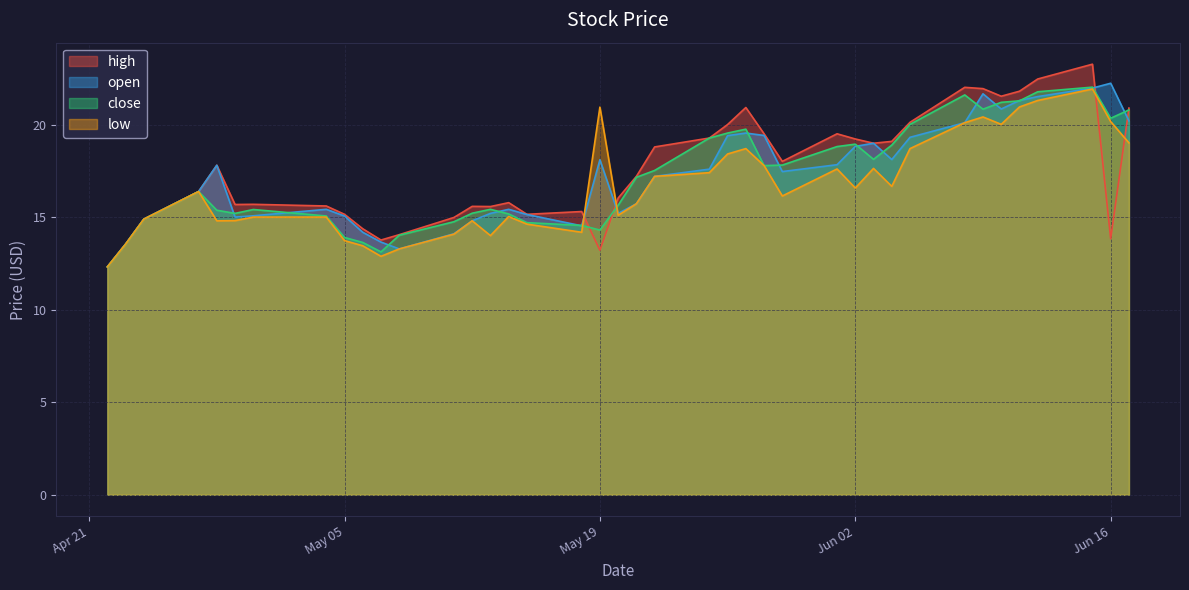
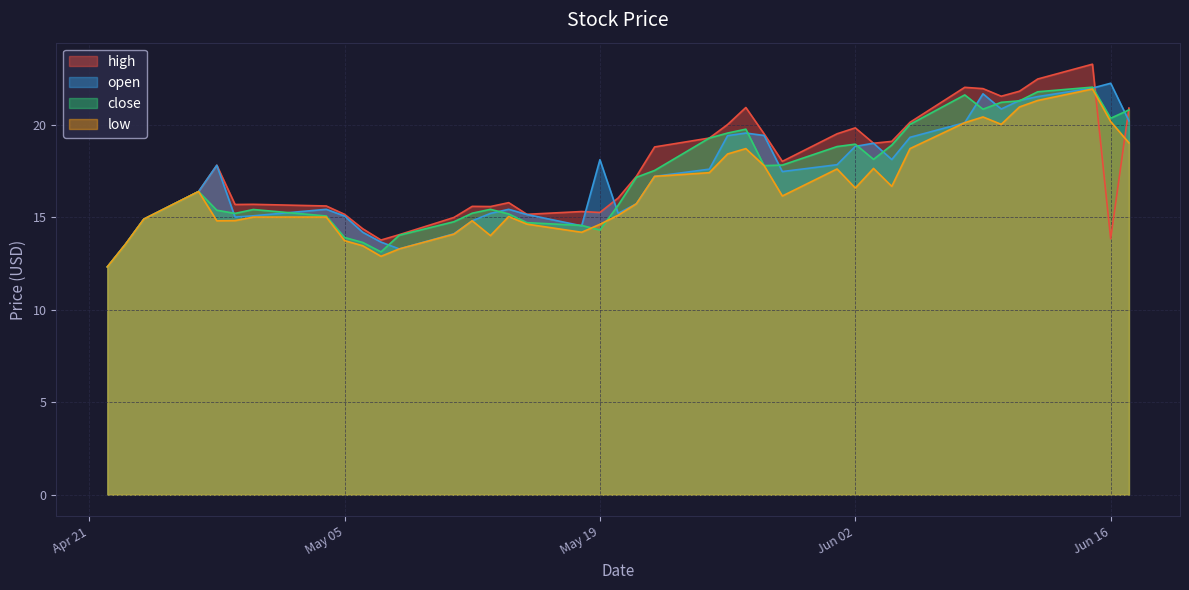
  {
    "high": {
-     "May 19": 13.2,
-     "Jun 02": 19.2,
+     "May 19": 15.3,
+     "Jun 02": 19.8,
      "Jun 16": 13.8
    },
    "open": {
      "May 19": 18.1,
      "Jun 16": 22.2
    },
    "close": {
      "May 05": 13.9,
      "May 19": 14.3,
      "Jun 16": 20.3
    },
    "low": {
      "May 05": 13.7,
-     "May 19": 20.9,
+     "May 19": 14.6,
      "Jun 02": 16.6,
      "Jun 16": 20.2
    }
  }
